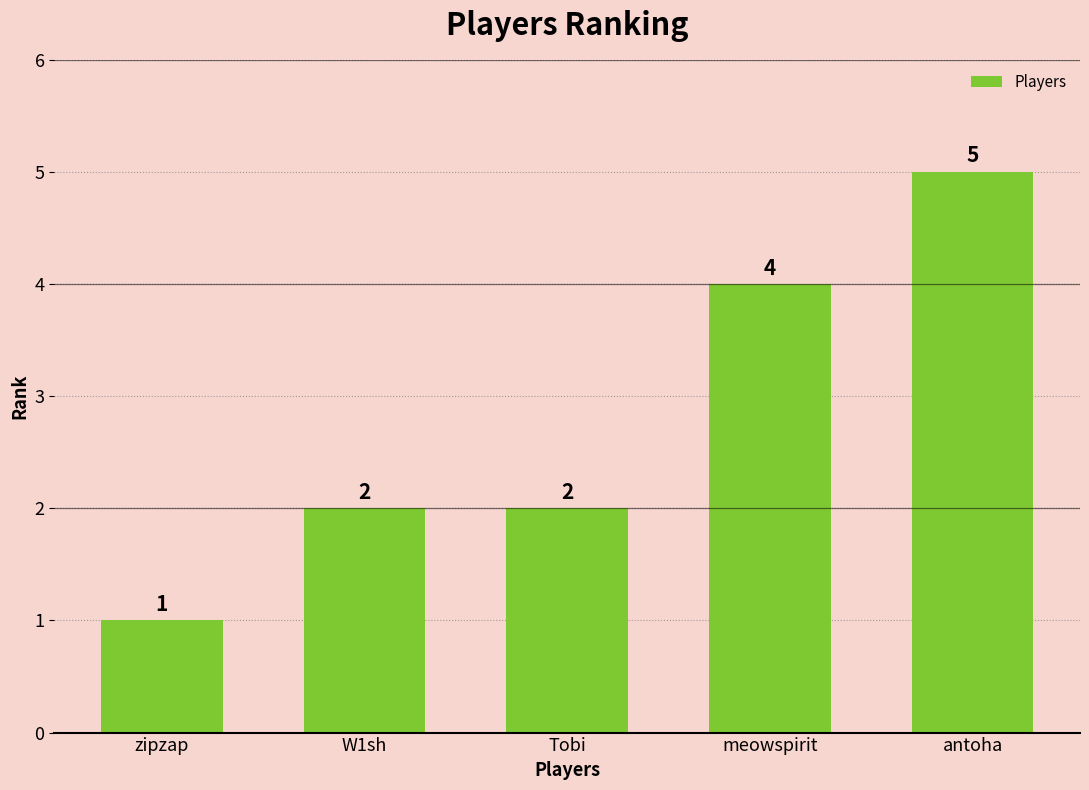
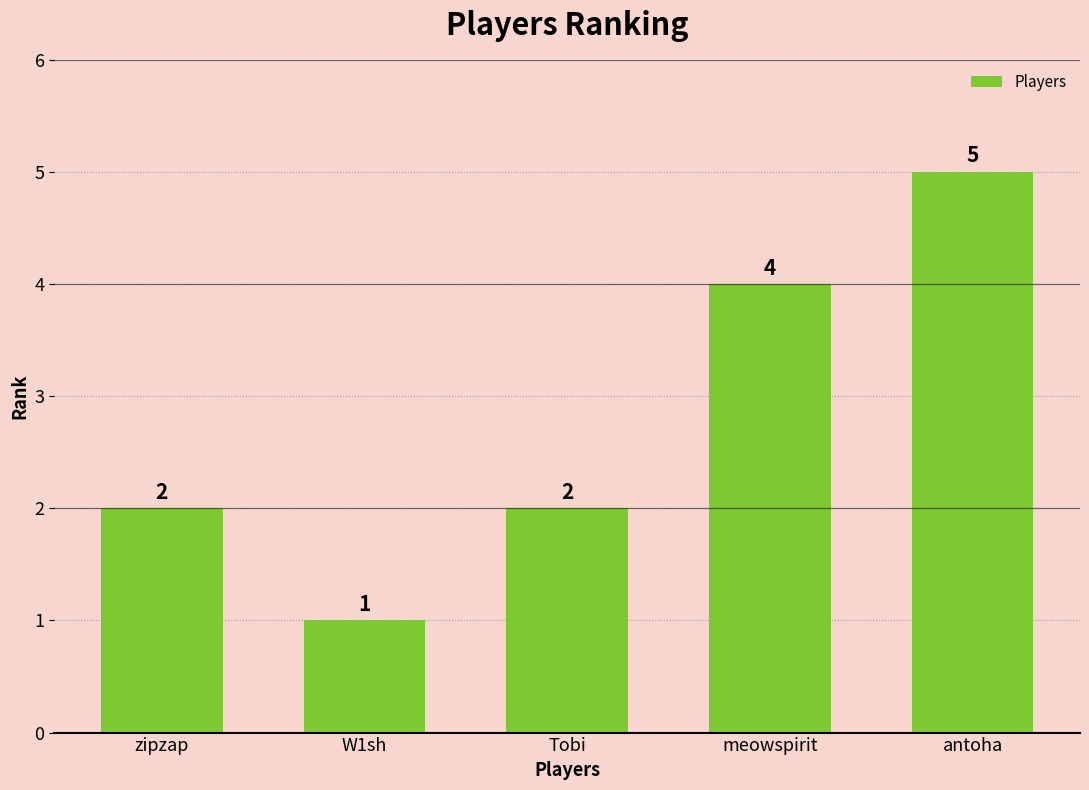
  {
-   "zipzap": 1,
-   "W1sh": 2,
+   "zipzap": 2,
+   "W1sh": 1,
    "Tobi": 2,
    "meowspirit": 4,
    "antoha": 5
  }
